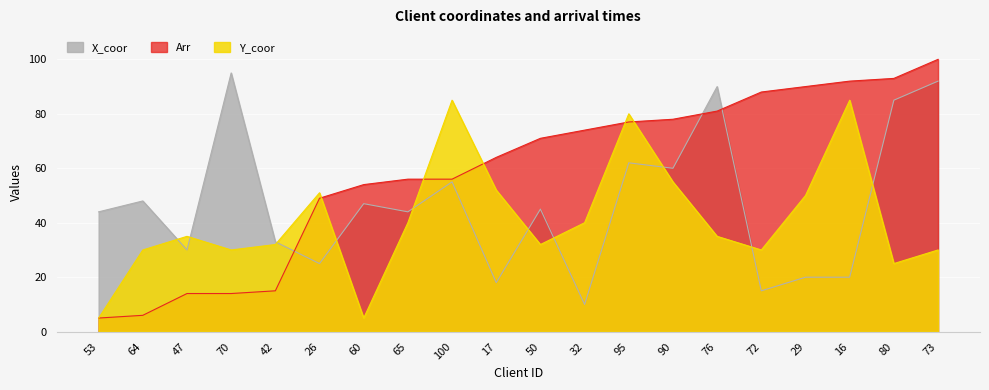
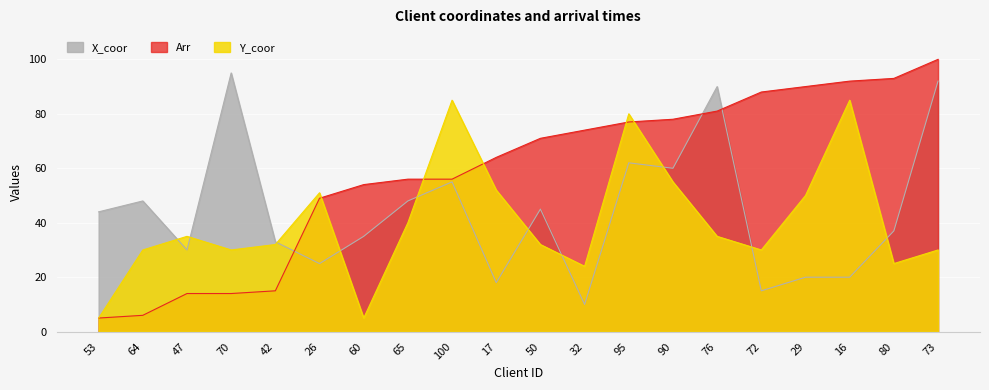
  {
    "X_coor": {
      "53": 44,
      "64": 48,
      "47": 30,
      "70": 95,
      "42": 33,
      "26": 25,
-     "60": 47,
-     "65": 44,
+     "60": 35,
+     "65": 48,
      "100": 55,
      "17": 18,
      "50": 45,
      "32": 10,
      "95": 62,
      "90": 60,
      "76": 90,
      "72": 15,
      "29": 20,
      "16": 20,
-     "80": 85,
+     "80": 37,
      "73": 92
    },
    "Arr": {
      "64": 6,
      "47": 14,
      "70": 14,
      "42": 15,
      "26": 49,
      "60": 54,
      "65": 56,
      "100": 56,
      "17": 64,
      "50": 71,
      "32": 74,
      "95": 77,
      "90": 78,
      "76": 81,
      "72": 88,
      "29": 90,
      "16": 92,
      "80": 93,
      "73": 100
    },
    "Y_coor": {
      "64": 30,
      "47": 35,
      "70": 30,
      "42": 32,
      "26": 51,
      "60": 5,
      "65": 40,
      "100": 85,
      "17": 52,
      "50": 32,
-     "32": 40,
+     "32": 24,
      "95": 80,
      "90": 55,
      "76": 35,
      "72": 30,
      "29": 50,
      "16": 85,
      "80": 25,
      "73": 30
    }
  }
